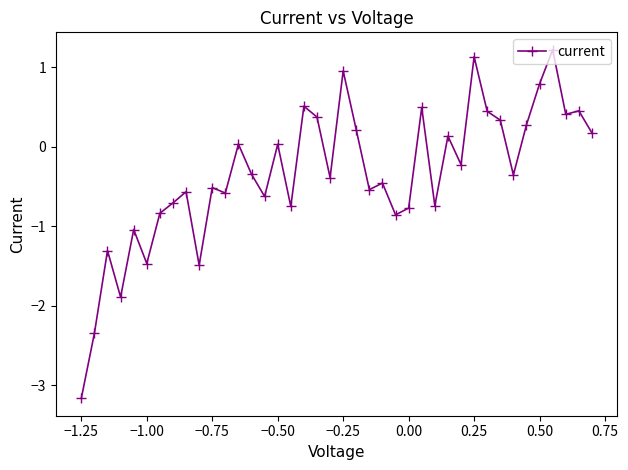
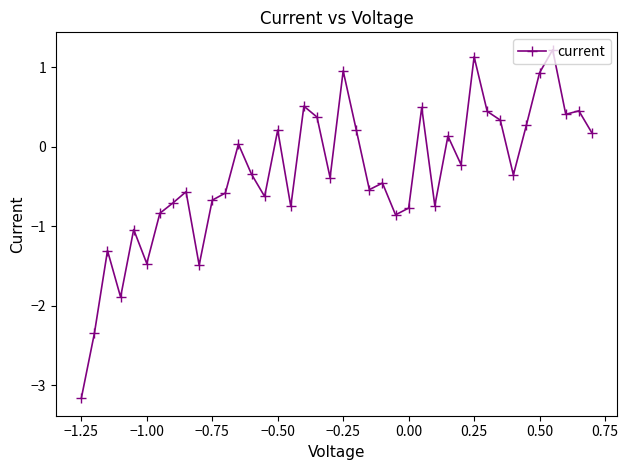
  {
    "−1.25": -3.2,
    "−1.00": -1.5,
-   "−0.75": -0.5,
-   "−0.50": 0.0,
+   "−0.75": -0.7,
+   "−0.50": 0.2,
    "−0.25": 1.0,
    "0.00": -0.8,
    "0.25": 1.1,
-   "0.50": 0.8
+   "0.50": 0.9
  }
